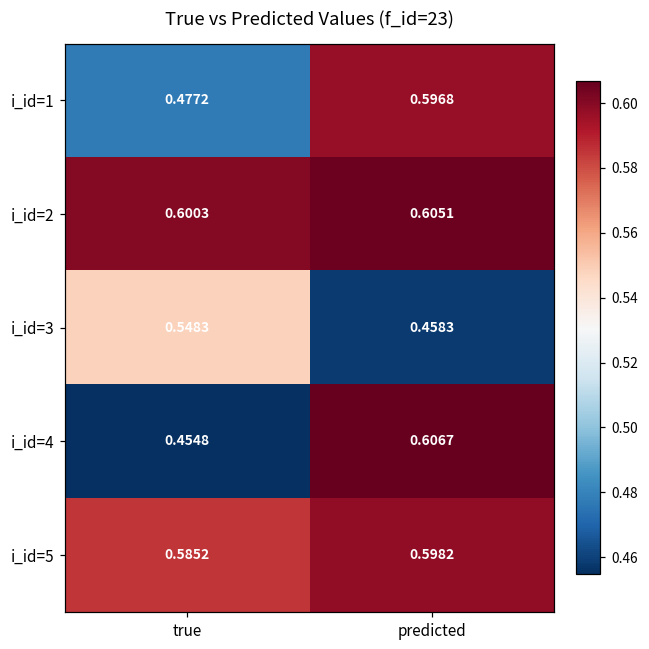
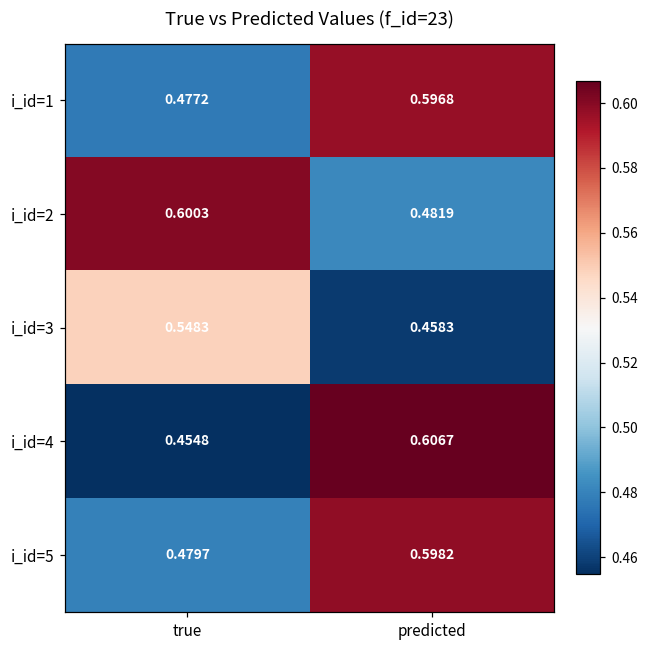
  {
    "i_id=1": {
      "true": 0.4772,
      "predicted": 0.5968
    },
    "i_id=2": {
      "true": 0.6003,
-     "predicted": 0.6051
+     "predicted": 0.4819
    },
    "i_id=3": {
      "true": 0.5483,
      "predicted": 0.4583
    },
    "i_id=4": {
      "true": 0.4548,
      "predicted": 0.6067
    },
    "i_id=5": {
-     "true": 0.5852,
+     "true": 0.4797,
      "predicted": 0.5982
    }
  }
